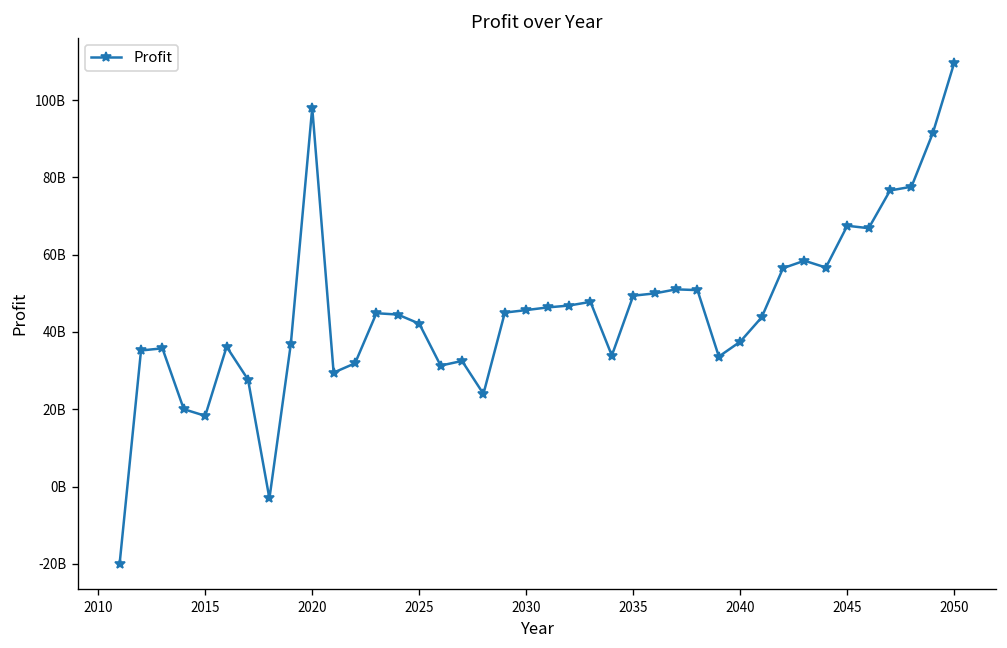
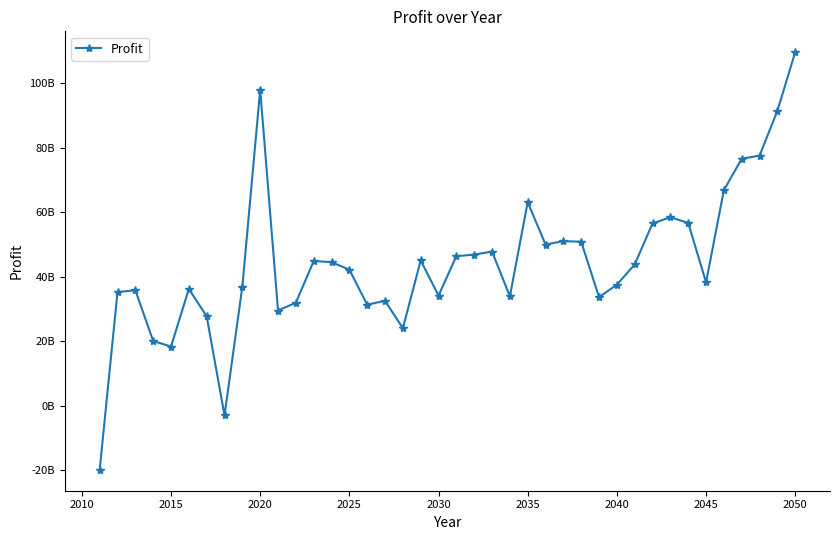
  {
    "2015": 18000000000,
    "2020": 98000000000,
    "2025": 42000000000,
-   "2030": 46000000000,
-   "2035": 49000000000,
+   "2030": 34000000000,
+   "2035": 63000000000,
    "2040": 38000000000,
-   "2045": 67000000000,
+   "2045": 38000000000,
    "2050": 110000000000
  }
